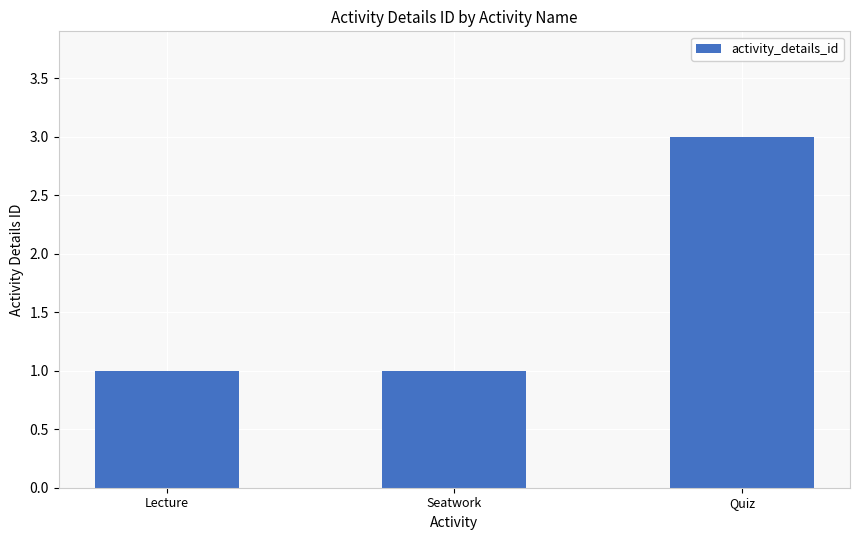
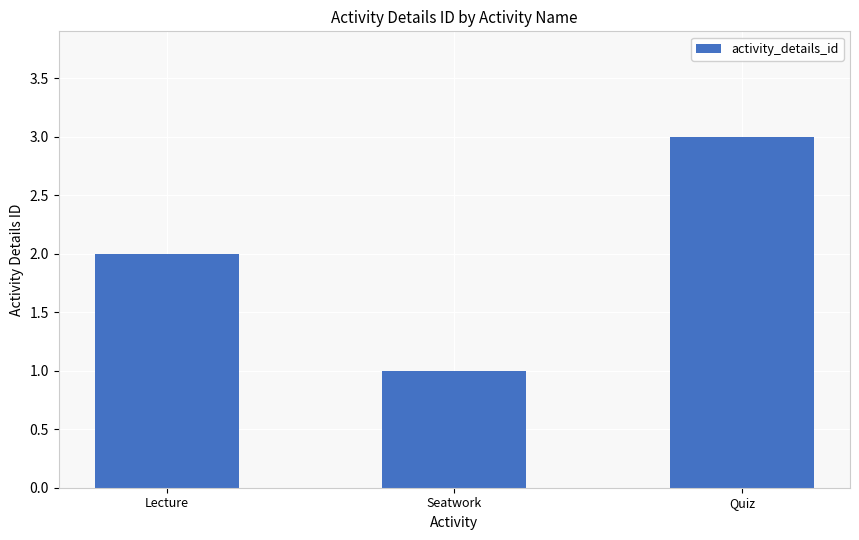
  {
-   "Lecture": 1,
+   "Lecture": 2,
    "Seatwork": 1,
    "Quiz": 3
  }
